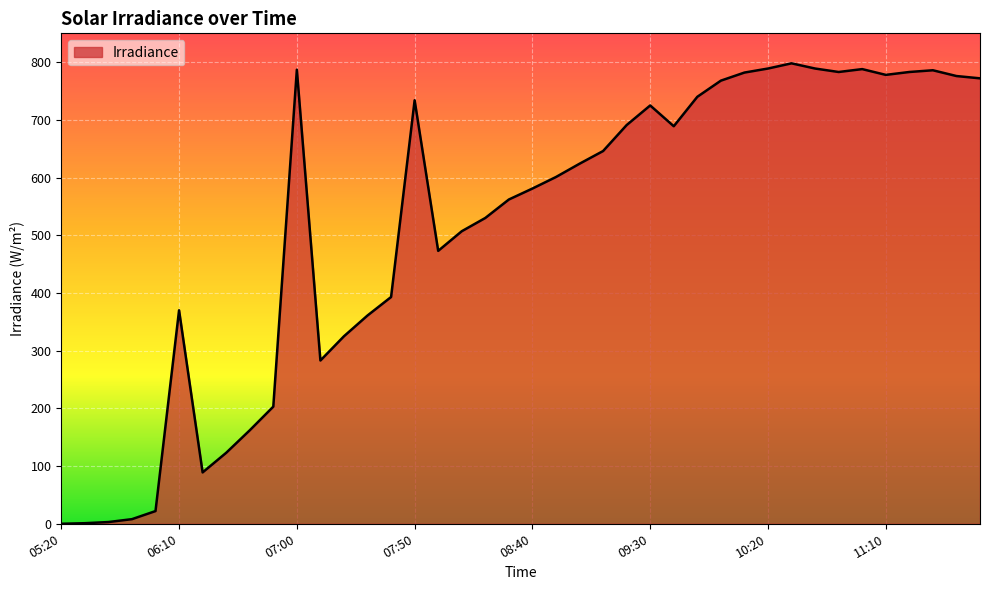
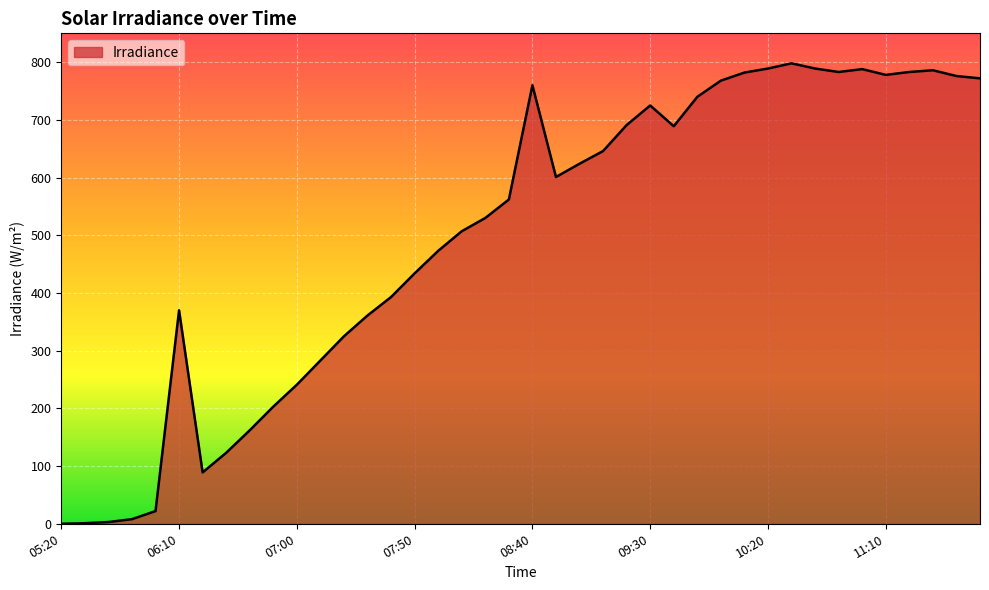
  {
    "05:20": 0,
    "06:10": 370,
-   "07:00": 790,
-   "07:50": 730,
-   "08:40": 580,
+   "07:00": 240,
+   "07:50": 430,
+   "08:40": 760,
    "09:30": 730,
    "10:20": 790,
    "11:10": 780
  }
